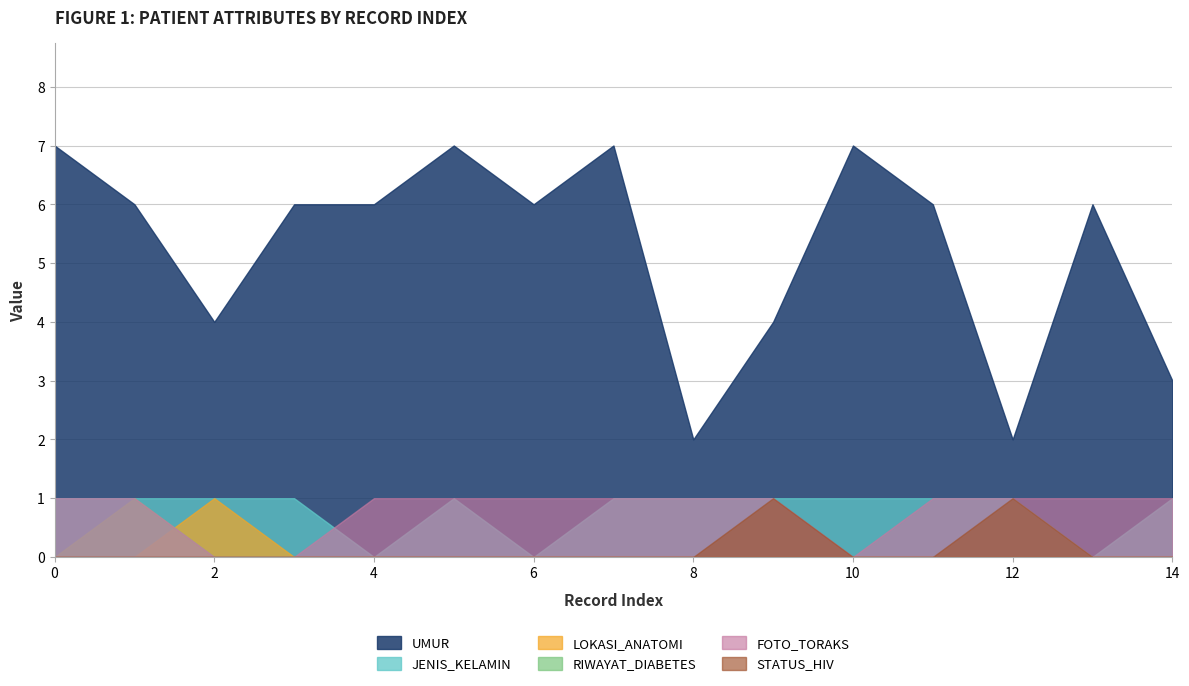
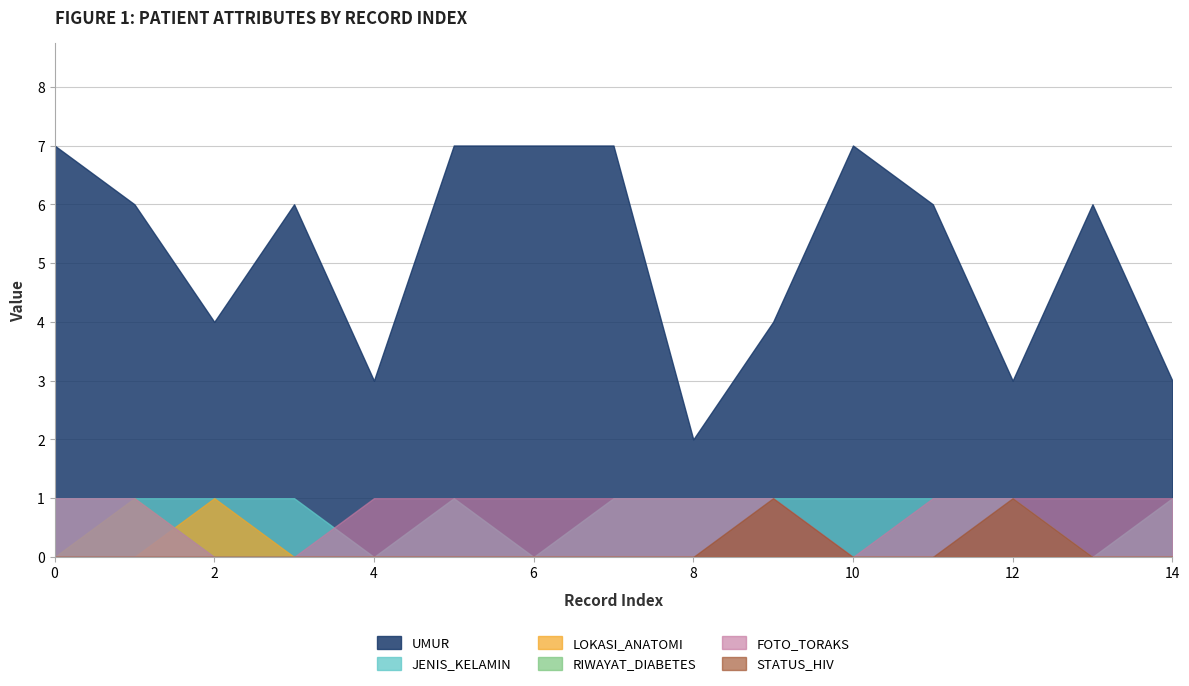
  {
    "UMUR": {
      "0": 7,
      "2": 4,
-     "4": 6,
-     "6": 6,
+     "4": 3,
+     "6": 7,
      "8": 2,
      "10": 7,
-     "12": 2,
+     "12": 3,
      "14": 3
    },
    "JENIS_KELAMIN": {
      "10": 1
    },
    "FOTO_TORAKS": {
      "4": 1,
      "6": 1
    }
  }
